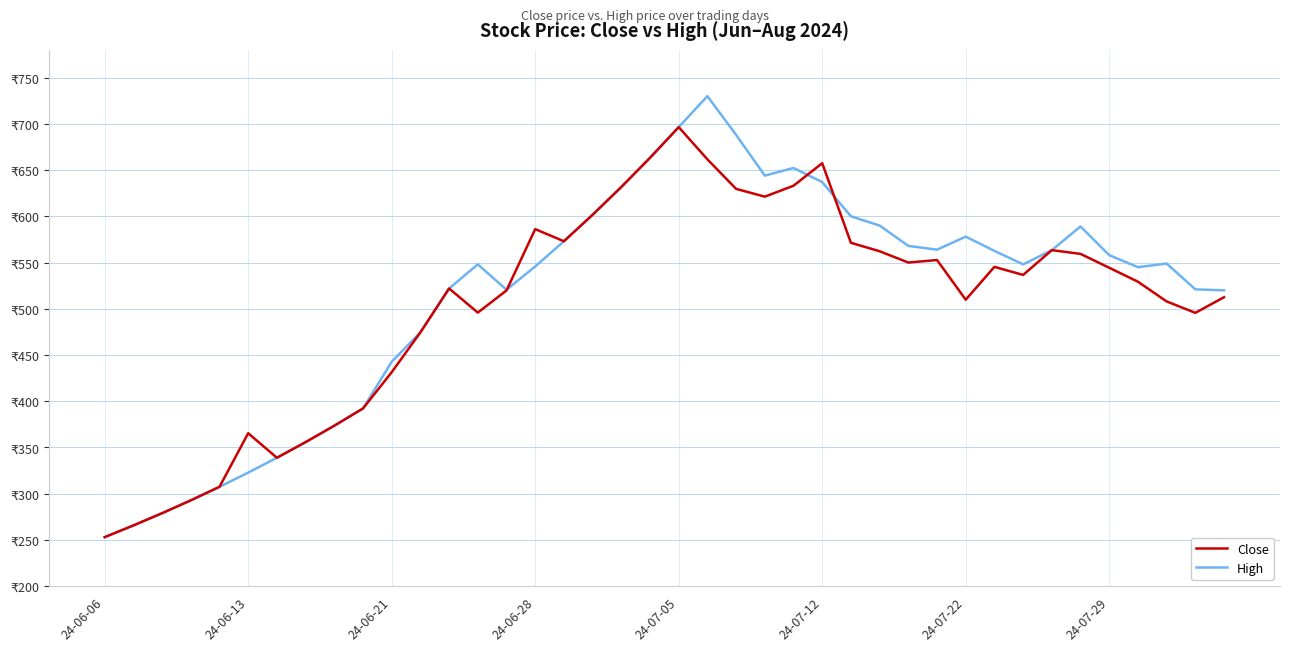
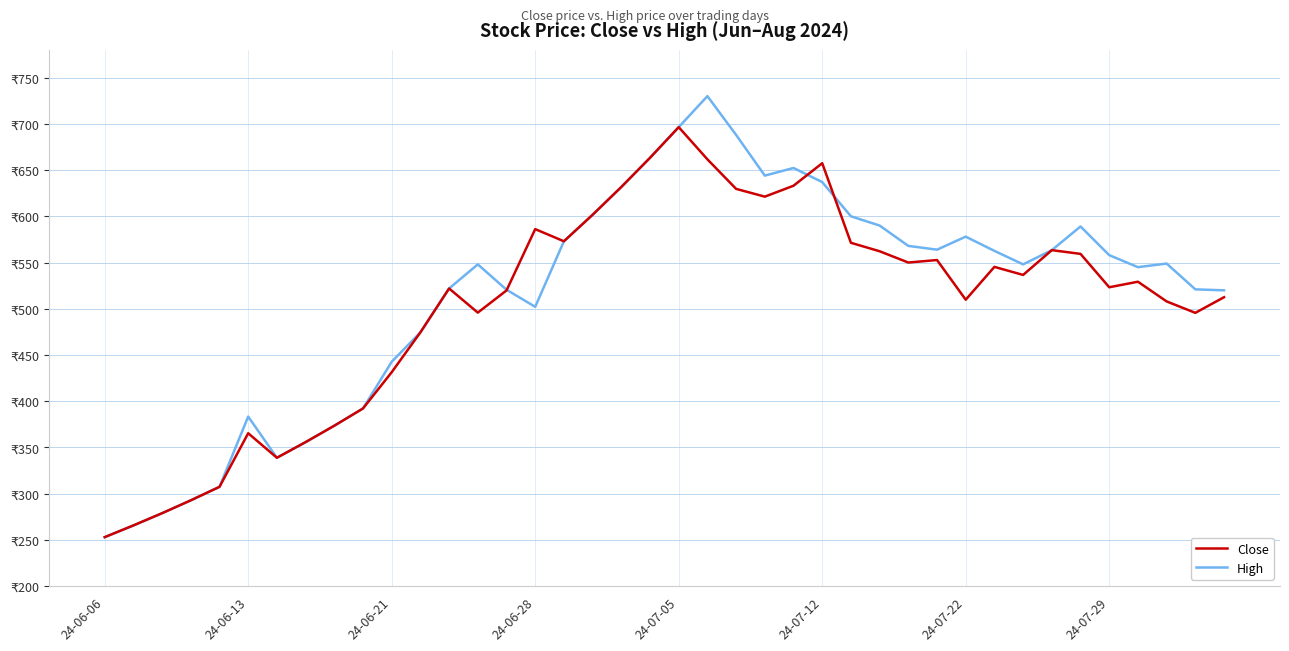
  {
    "Close": {
      "24-06-13": "₹370",
      "24-06-21": "₹430",
      "24-06-28": "₹590",
      "24-07-12": "₹660",
      "24-07-22": "₹510",
-     "24-07-29": "₹540"
+     "24-07-29": "₹520"
    },
    "High": {
-     "24-06-13": "₹320",
+     "24-06-13": "₹380",
      "24-06-21": "₹440",
-     "24-06-28": "₹550",
+     "24-06-28": "₹500",
      "24-07-12": "₹640",
      "24-07-22": "₹580",
      "24-07-29": "₹560"
    }
  }
